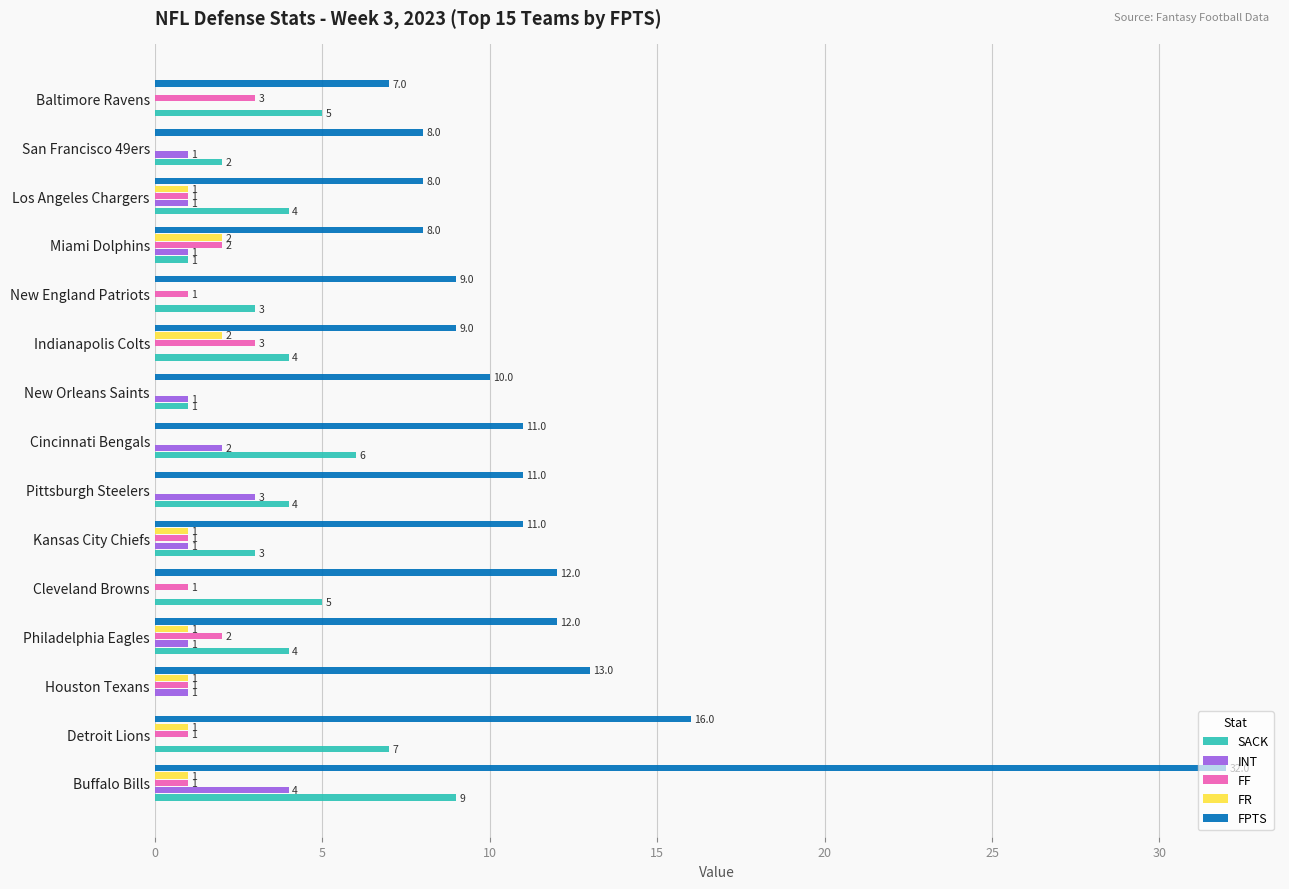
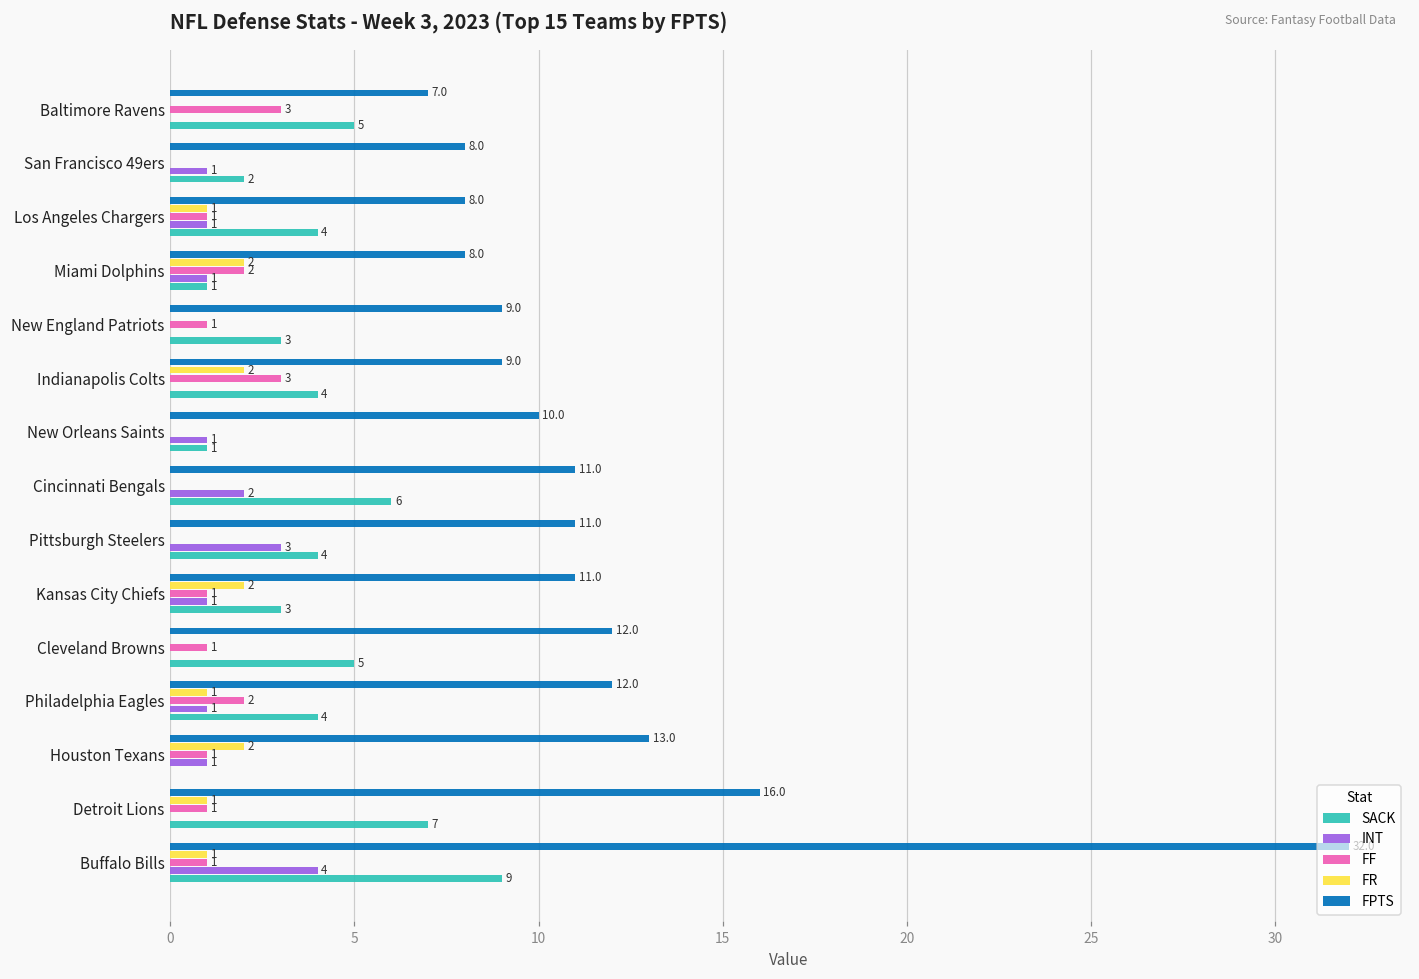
  {
    "SACK": {
      "Baltimore Ravens": 5,
      "San Francisco 49ers": 2,
      "Los Angeles Chargers": 4,
      "New England Patriots": 3,
      "Indianapolis Colts": 4,
      "Cincinnati Bengals": 6,
      "Pittsburgh Steelers": 4,
      "Kansas City Chiefs": 3,
      "Cleveland Browns": 5,
      "Philadelphia Eagles": 4,
      "Detroit Lions": 7,
      "Buffalo Bills": 9
    },
    "INT": {
      "San Francisco 49ers": 1,
      "Cincinnati Bengals": 2,
      "Pittsburgh Steelers": 3,
      "Philadelphia Eagles": 1,
      "Buffalo Bills": 4
    },
    "FF": {
      "Baltimore Ravens": 3,
      "New England Patriots": 1,
      "Indianapolis Colts": 3,
      "Cleveland Browns": 1,
      "Philadelphia Eagles": 2
    },
    "FR": {
      "Indianapolis Colts": 2,
-     "Kansas City Chiefs": 1,
+     "Kansas City Chiefs": 2,
      "Philadelphia Eagles": 1,
-     "Houston Texans": 1
+     "Houston Texans": 2
    },
    "FPTS": {
      "Baltimore Ravens": 7.0,
      "San Francisco 49ers": 8.0,
      "Los Angeles Chargers": 8.0,
      "Miami Dolphins": 8.0,
      "New England Patriots": 9.0,
      "Indianapolis Colts": 9.0,
      "New Orleans Saints": 10.0,
      "Cincinnati Bengals": 11.0,
      "Pittsburgh Steelers": 11.0,
      "Kansas City Chiefs": 11.0,
      "Cleveland Browns": 12.0,
      "Philadelphia Eagles": 12.0,
      "Houston Texans": 13.0,
      "Detroit Lions": 16.0
    }
  }
